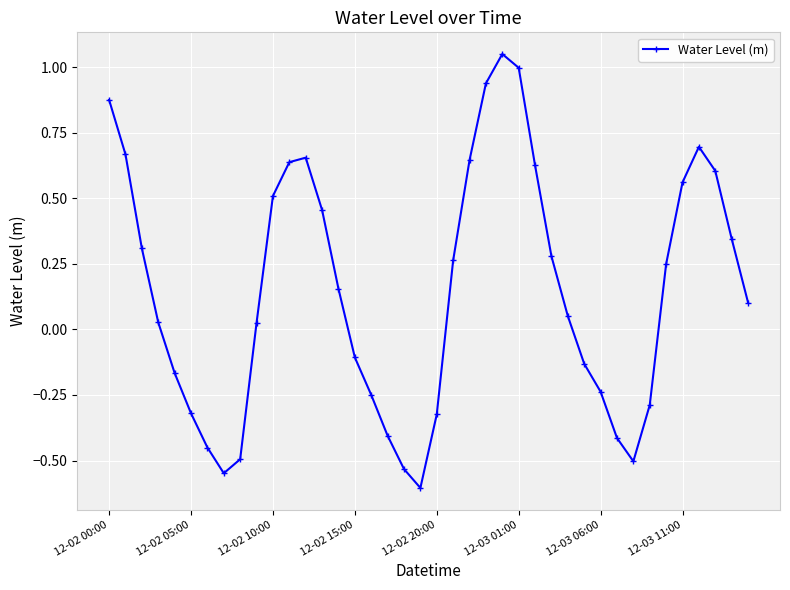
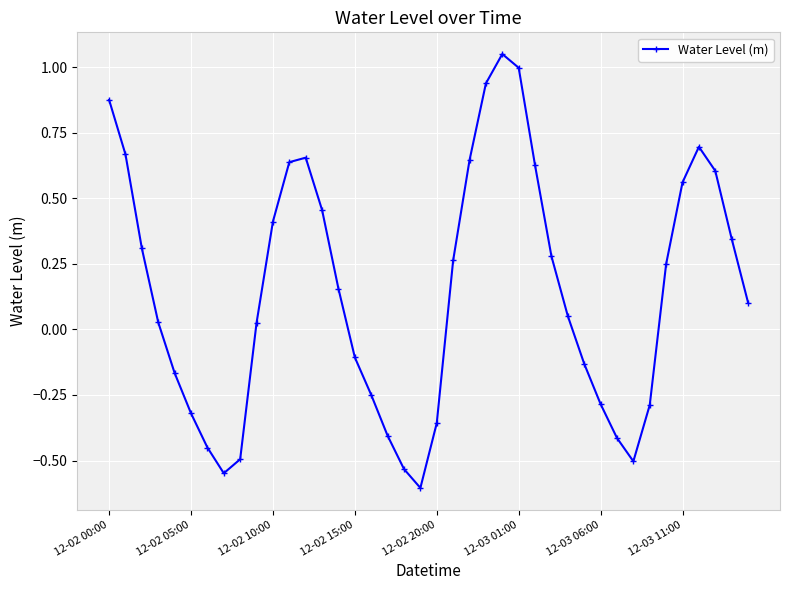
  {
    "12-02 00:00": 0.88,
    "12-02 05:00": -0.32,
-   "12-02 10:00": 0.51,
+   "12-02 10:00": 0.41,
    "12-02 15:00": -0.11,
-   "12-02 20:00": -0.32,
+   "12-02 20:00": -0.36,
    "12-03 01:00": 1.00,
-   "12-03 06:00": -0.24,
+   "12-03 06:00": -0.28,
    "12-03 11:00": 0.56
  }
